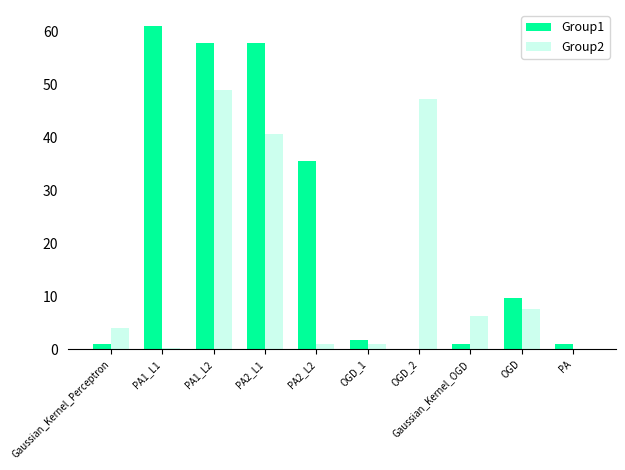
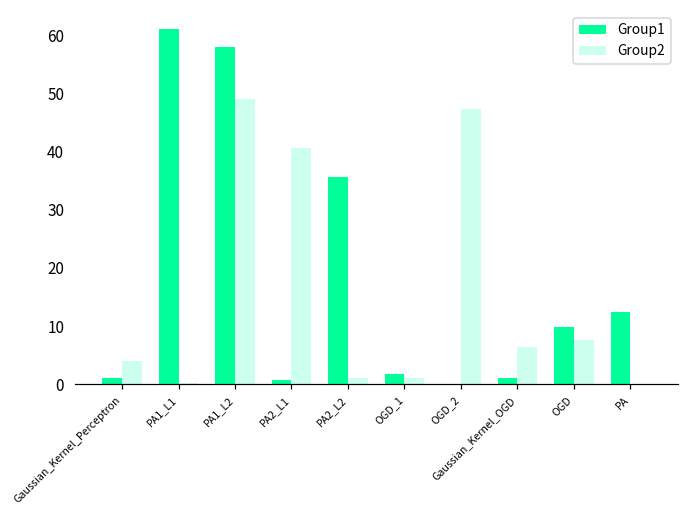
  {
    "Group1": {
      "Gaussian_Kernel_Perceptron": 1,
      "PA1_L1": 61,
      "PA1_L2": 58,
-     "PA2_L1": 58,
+     "PA2_L1": 1,
      "PA2_L2": 36,
      "OGD_1": 2,
      "Gaussian_Kernel_OGD": 1,
      "OGD": 10,
-     "PA": 1
+     "PA": 13
    },
    "Group2": {
      "Gaussian_Kernel_Perceptron": 4,
      "PA1_L2": 49,
      "PA2_L1": 41,
      "PA2_L2": 1,
      "OGD_1": 1,
      "OGD_2": 47,
      "Gaussian_Kernel_OGD": 6,
      "OGD": 8
    }
  }
